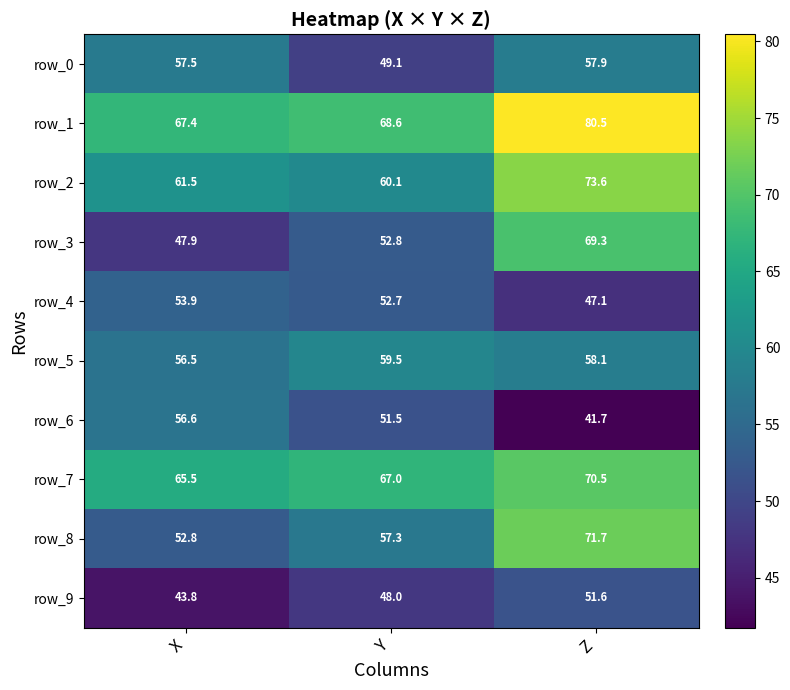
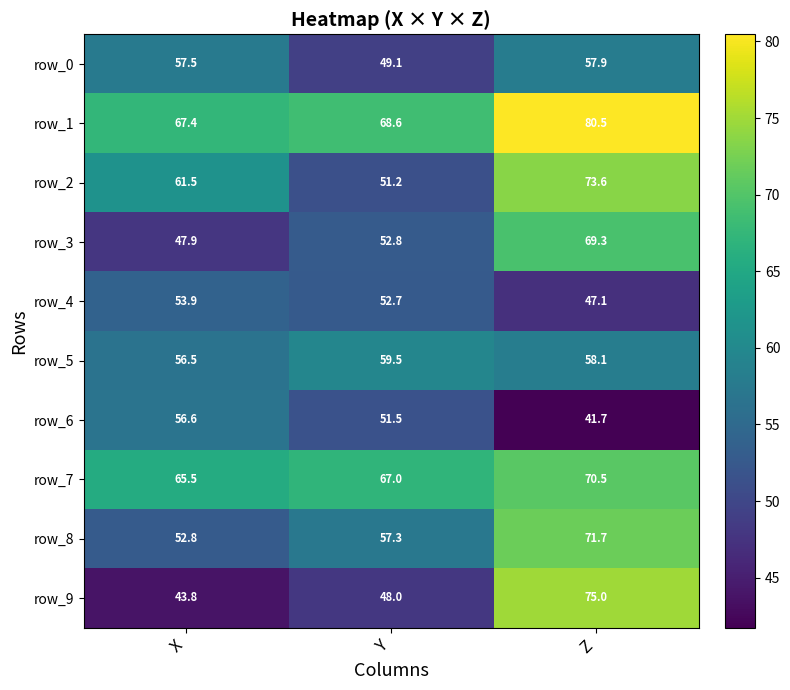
  {
    "row_0": {
      "X": 57.5,
      "Y": 49.1,
      "Z": 57.9
    },
    "row_1": {
      "X": 67.4,
      "Y": 68.6,
      "Z": 80.5
    },
    "row_2": {
      "X": 61.5,
-     "Y": 60.1,
+     "Y": 51.2,
      "Z": 73.6
    },
    "row_3": {
      "X": 47.9,
      "Y": 52.8,
      "Z": 69.3
    },
    "row_4": {
      "X": 53.9,
      "Y": 52.7,
      "Z": 47.1
    },
    "row_5": {
      "X": 56.5,
      "Y": 59.5,
      "Z": 58.1
    },
    "row_6": {
      "X": 56.6,
      "Y": 51.5,
      "Z": 41.7
    },
    "row_7": {
      "X": 65.5,
      "Y": 67.0,
      "Z": 70.5
    },
    "row_8": {
      "X": 52.8,
      "Y": 57.3,
      "Z": 71.7
    },
    "row_9": {
      "X": 43.8,
      "Y": 48.0,
-     "Z": 51.6
+     "Z": 75.0
    }
  }
